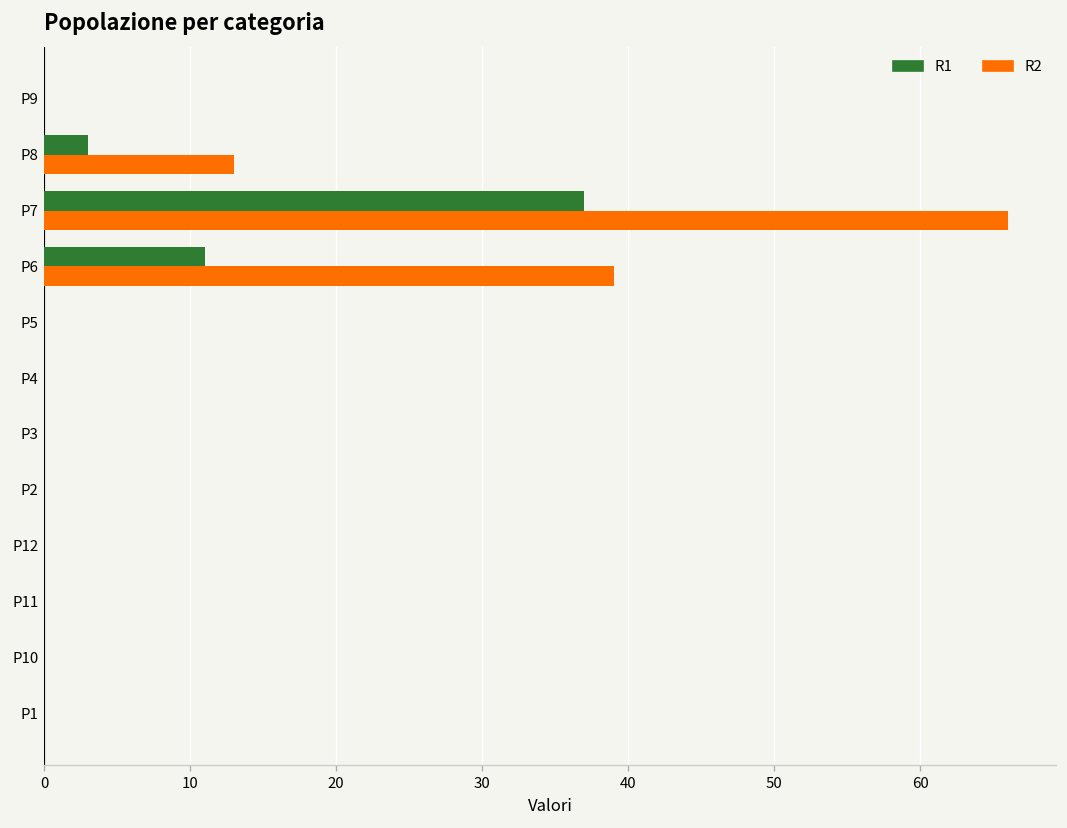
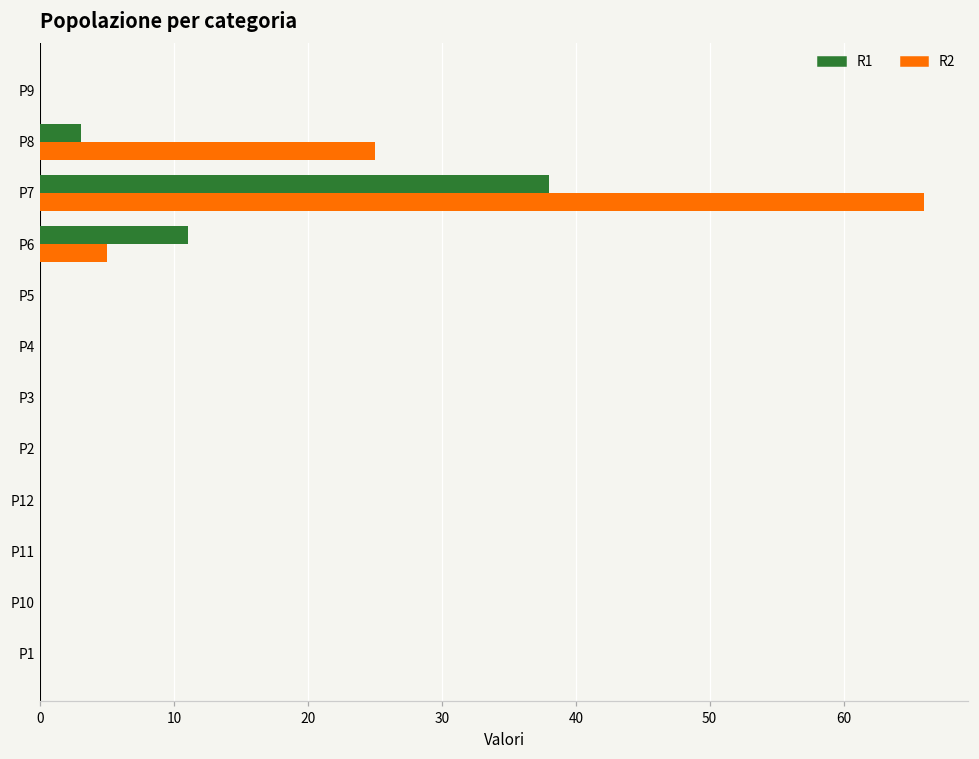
  {
    "R1": {
      "P9": 0,
      "P8": 3,
-     "P7": 37,
+     "P7": 38,
      "P6": 11,
      "P5": 0,
      "P4": 0,
      "P3": 0,
      "P2": 0,
      "P12": 0,
      "P11": 0,
      "P10": 0,
      "P1": 0
    },
    "R2": {
      "P9": 0,
-     "P8": 13,
+     "P8": 25,
      "P7": 66,
-     "P6": 39,
+     "P6": 5,
      "P5": 0,
      "P4": 0,
      "P3": 0,
      "P2": 0,
      "P12": 0,
      "P11": 0,
      "P10": 0,
      "P1": 0
    }
  }
